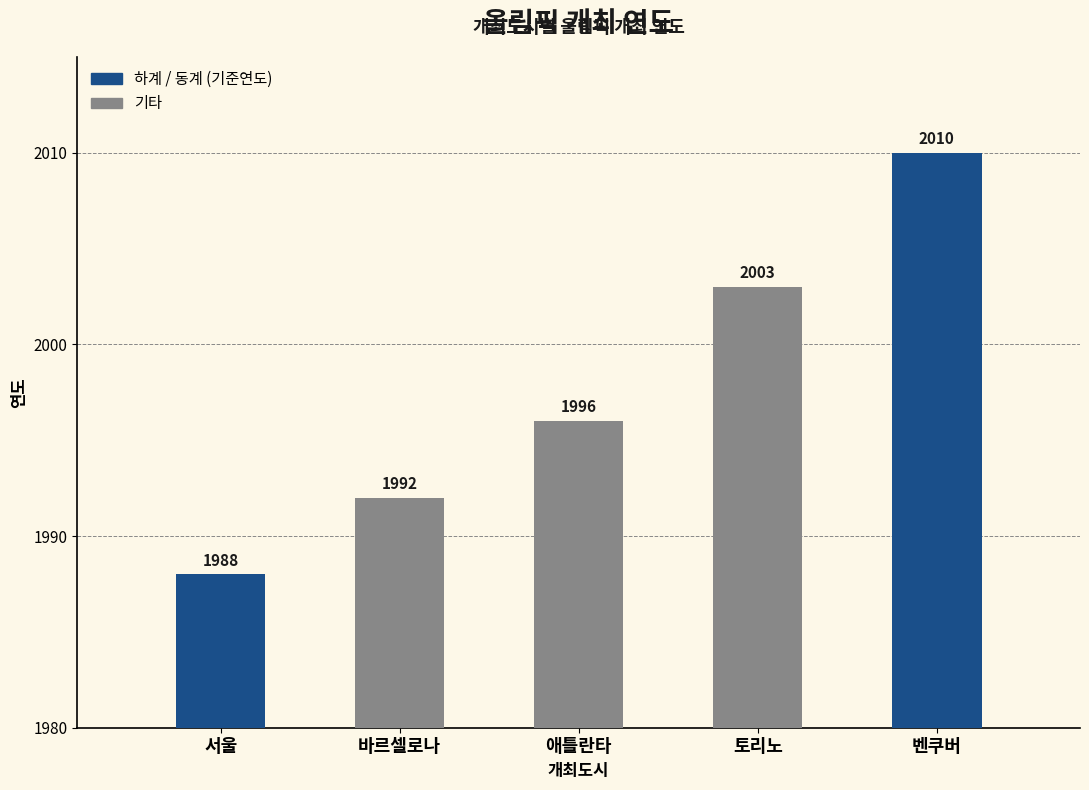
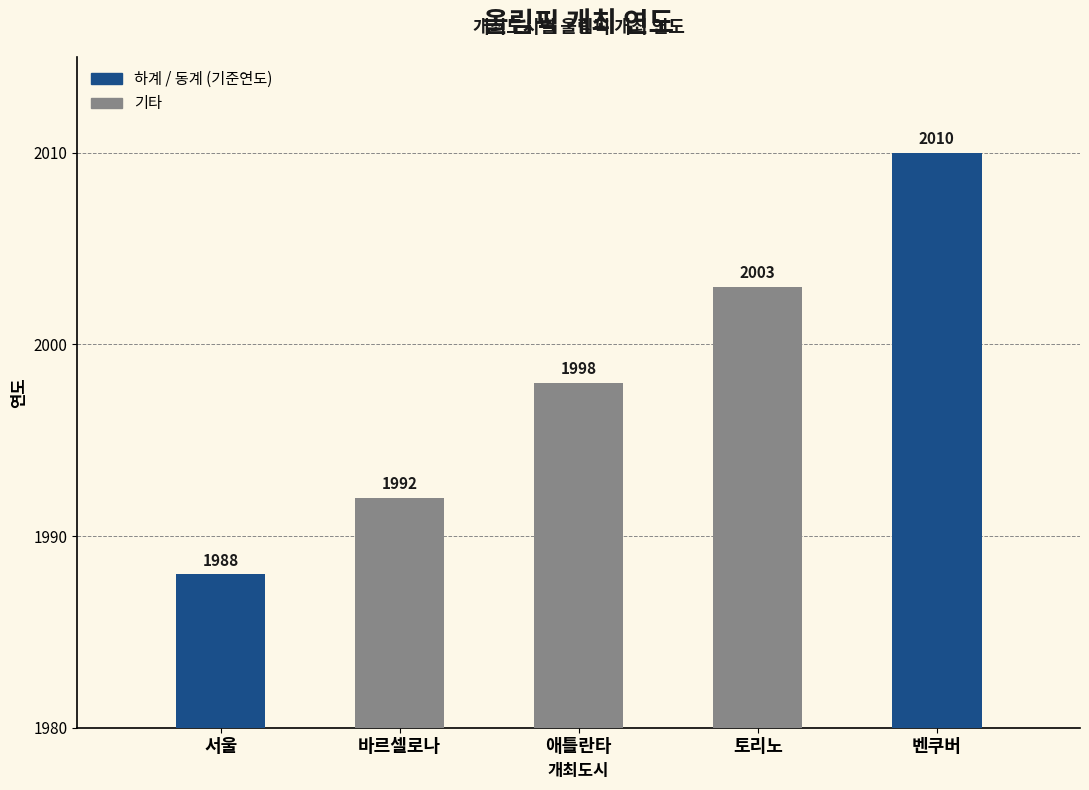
  {
    "서울": 1988,
    "바르셀로나": 1992,
-   "애틀란타": 1996,
+   "애틀란타": 1998,
    "토리노": 2003,
    "벤쿠버": 2010
  }
